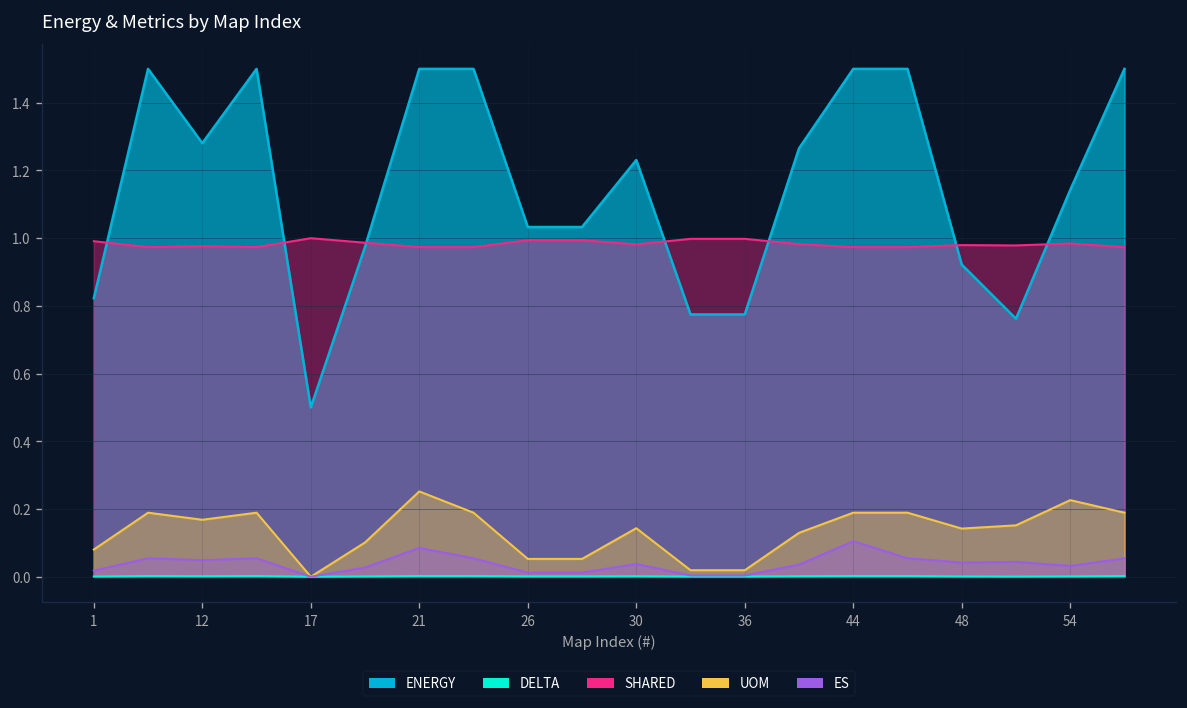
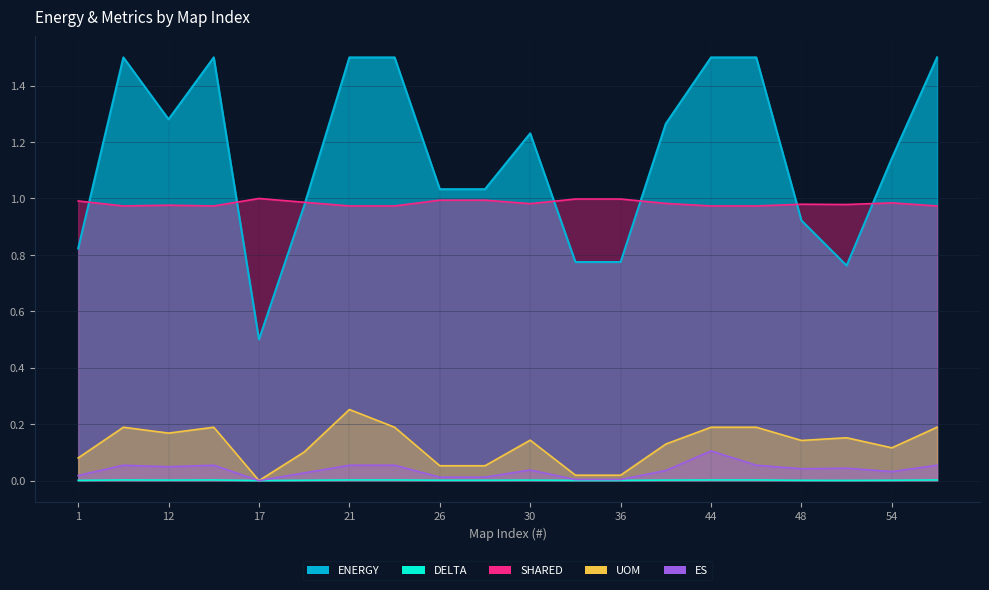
  {
    "ENERGY": {
      "12": 1.28,
      "21": 1.50,
      "26": 1.03,
      "30": 1.23,
      "36": 0.77,
      "44": 1.50,
      "48": 0.92,
      "54": 1.14
    },
    "DELTA": {
      "12": 0.00,
      "21": 0.00,
      "26": 0.00,
      "30": 0.00,
      "44": 0.00,
      "48": 0.00,
      "54": 0.00
    },
    "SHARED": {
      "12": 0.98,
      "21": 0.97,
      "26": 0.99,
      "30": 0.98,
      "36": 1.00,
      "44": 0.97,
      "48": 0.98,
      "54": 0.98
    },
    "UOM": {
      "12": 0.17,
      "21": 0.25,
      "26": 0.05,
      "30": 0.14,
      "36": 0.02,
      "44": 0.19,
      "48": 0.14,
-     "54": 0.23
+     "54": 0.12
    },
    "ES": {
      "12": 0.05,
-     "21": 0.09,
+     "21": 0.05,
      "26": 0.01,
      "30": 0.04,
      "44": 0.10,
      "48": 0.04,
      "54": 0.03
    }
  }
